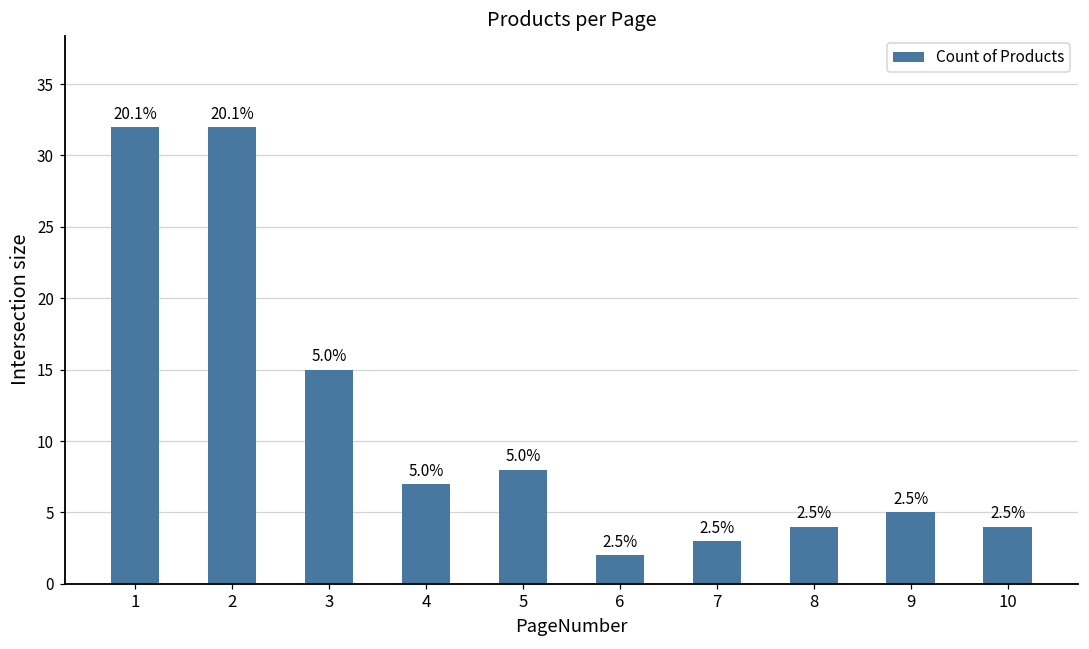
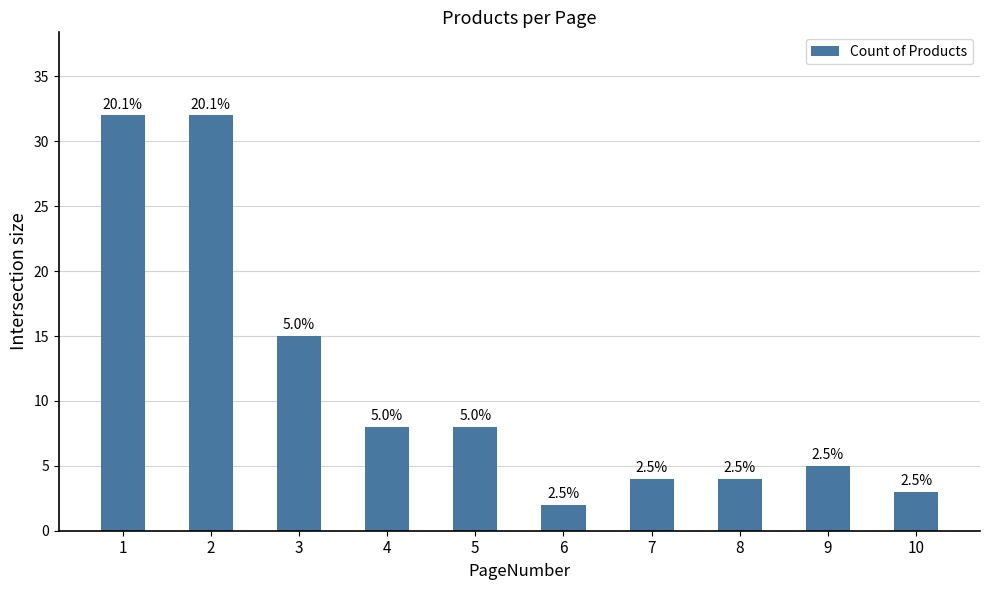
  {
-   "4": 7,
-   "7": 3,
-   "10": 4
+   "4": 8,
+   "7": 4,
+   "10": 3
  }
